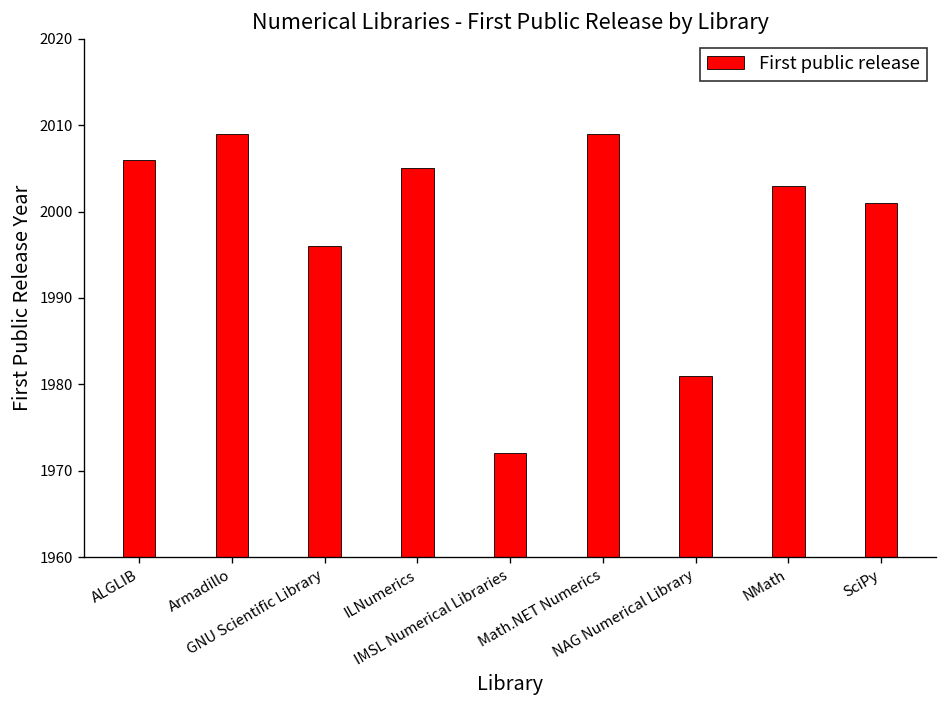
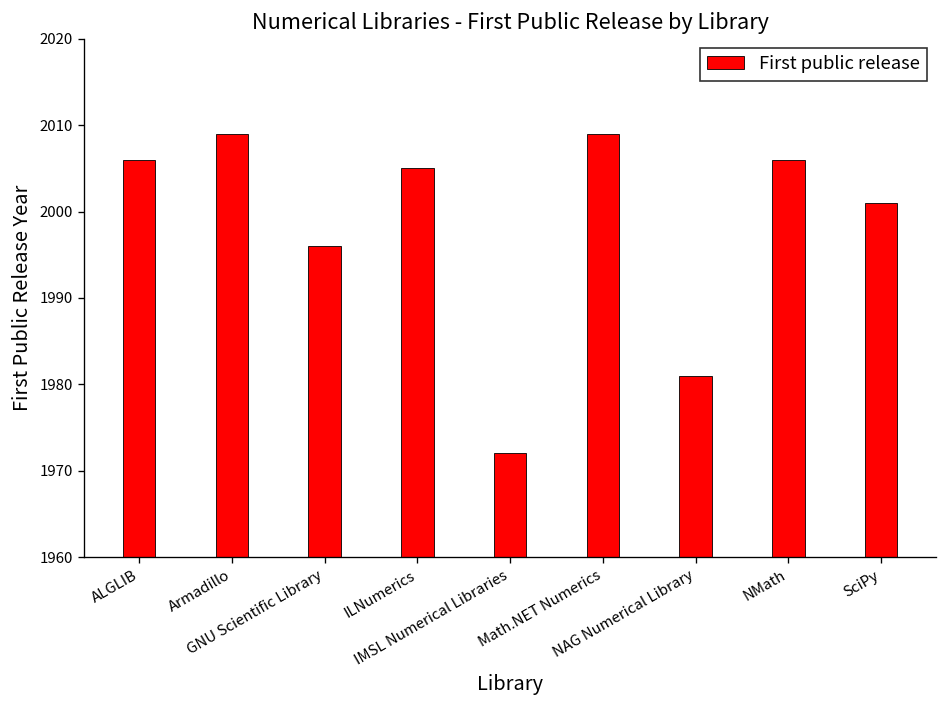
  {
    "ALGLIB": 2006,
    "Armadillo": 2009,
    "GNU Scientific Library": 1996,
    "ILNumerics": 2005,
    "IMSL Numerical Libraries": 1972,
    "Math.NET Numerics": 2009,
    "NAG Numerical Library": 1981,
-   "NMath": 2003,
+   "NMath": 2006,
    "SciPy": 2001
  }
